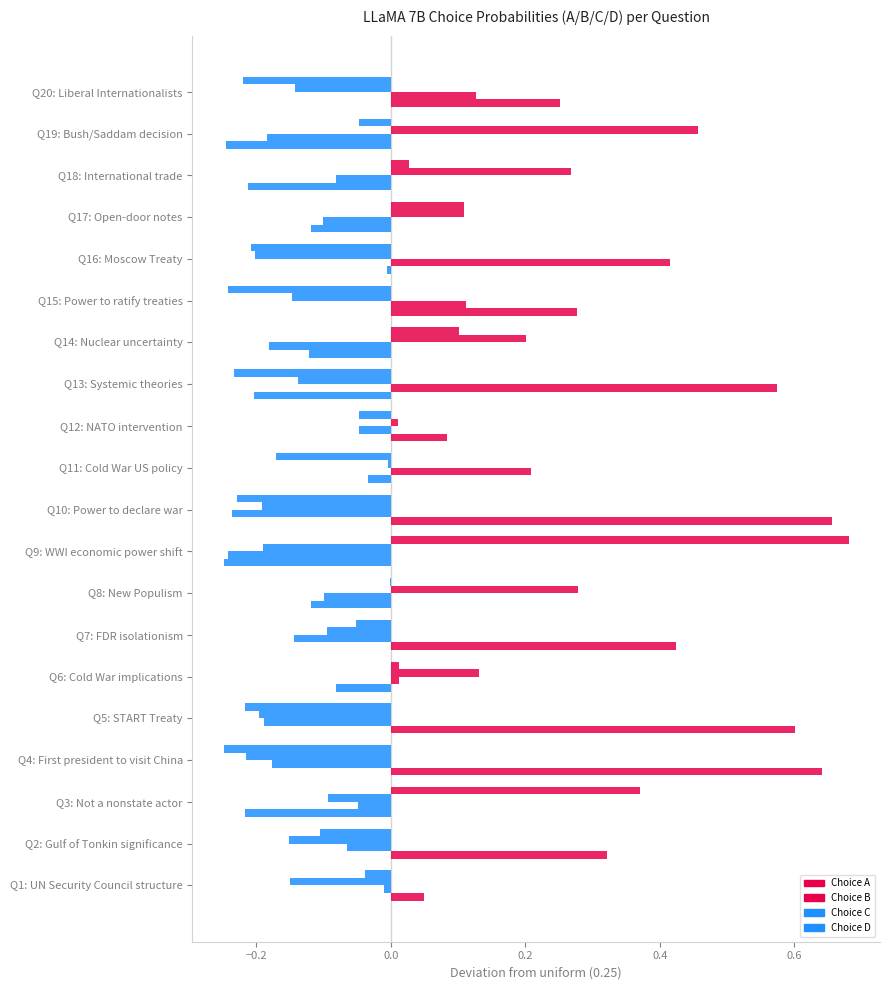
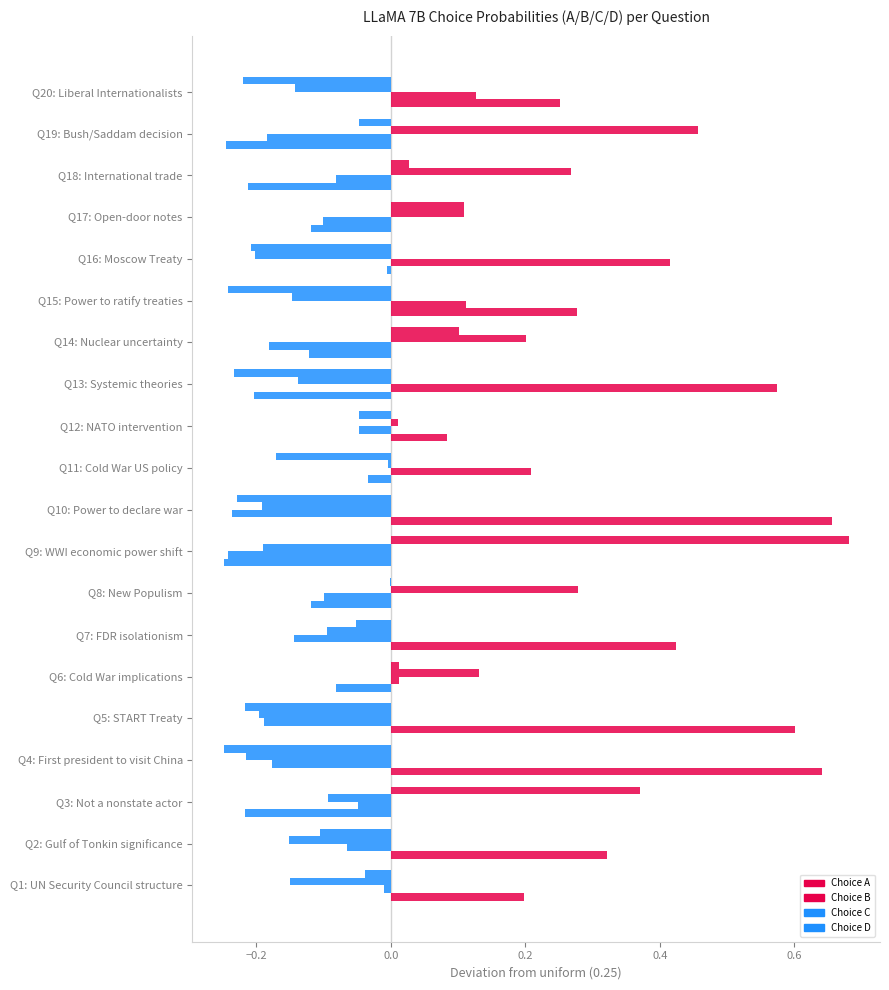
  {
    "Choice A": {
      "Q20: Liberal Internationalists": 0.25,
      "Q19: Bush/Saddam decision": -0.24,
      "Q18: International trade": -0.21,
      "Q17: Open-door notes": -0.12,
      "Q16: Moscow Treaty": -0.01,
      "Q15: Power to ratify treaties": 0.28,
      "Q14: Nuclear uncertainty": -0.12,
      "Q13: Systemic theories": -0.20,
      "Q12: NATO intervention": 0.08,
      "Q11: Cold War US policy": -0.03,
      "Q10: Power to declare war": 0.66,
      "Q9: WWI economic power shift": -0.25,
      "Q8: New Populism": -0.12,
      "Q7: FDR isolationism": 0.42,
      "Q6: Cold War implications": -0.08,
      "Q5: START Treaty": 0.60,
      "Q4: First president to visit China": 0.64,
      "Q3: Not a nonstate actor": -0.22,
      "Q2: Gulf of Tonkin significance": 0.32,
-     "Q1: UN Security Council structure": 0.05
+     "Q1: UN Security Council structure": 0.20
    }
  }
